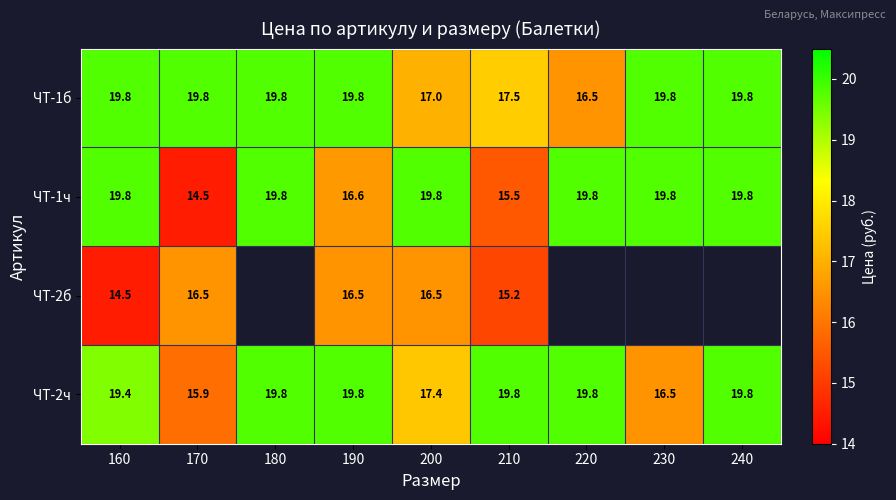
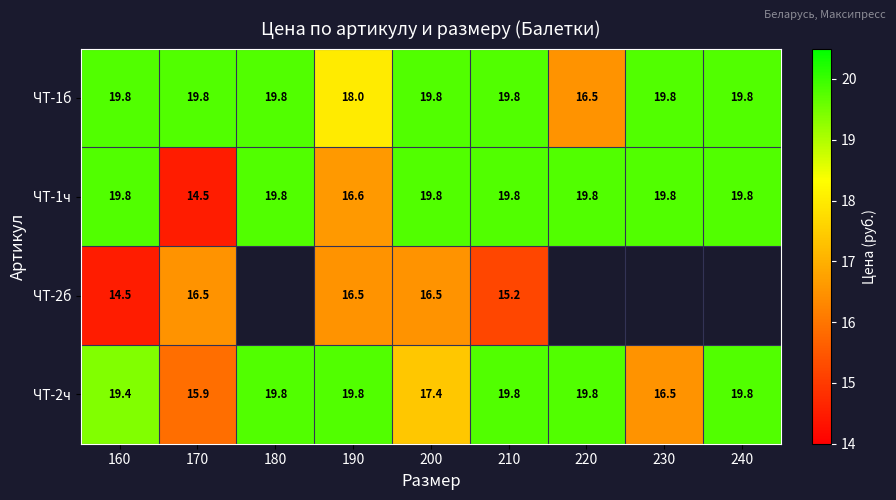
  {
    "ЧТ-1б": {
      "160": 19.8,
      "170": 19.8,
      "180": 19.8,
-     "190": 19.8,
-     "200": 17.0,
-     "210": 17.5,
+     "190": 18.0,
+     "200": 19.8,
+     "210": 19.8,
      "220": 16.5,
      "230": 19.8,
      "240": 19.8
    },
    "ЧТ-1ч": {
      "160": 19.8,
      "170": 14.5,
      "180": 19.8,
      "190": 16.6,
      "200": 19.8,
-     "210": 15.5,
+     "210": 19.8,
      "220": 19.8,
      "230": 19.8,
      "240": 19.8
    },
    "ЧТ-2б": {
      "160": 14.5,
      "170": 16.5,
      "190": 16.5,
      "200": 16.5,
      "210": 15.2
    },
    "ЧТ-2ч": {
      "160": 19.4,
      "170": 15.9,
      "180": 19.8,
      "190": 19.8,
      "200": 17.4,
      "210": 19.8,
      "220": 19.8,
      "230": 16.5,
      "240": 19.8
    }
  }
